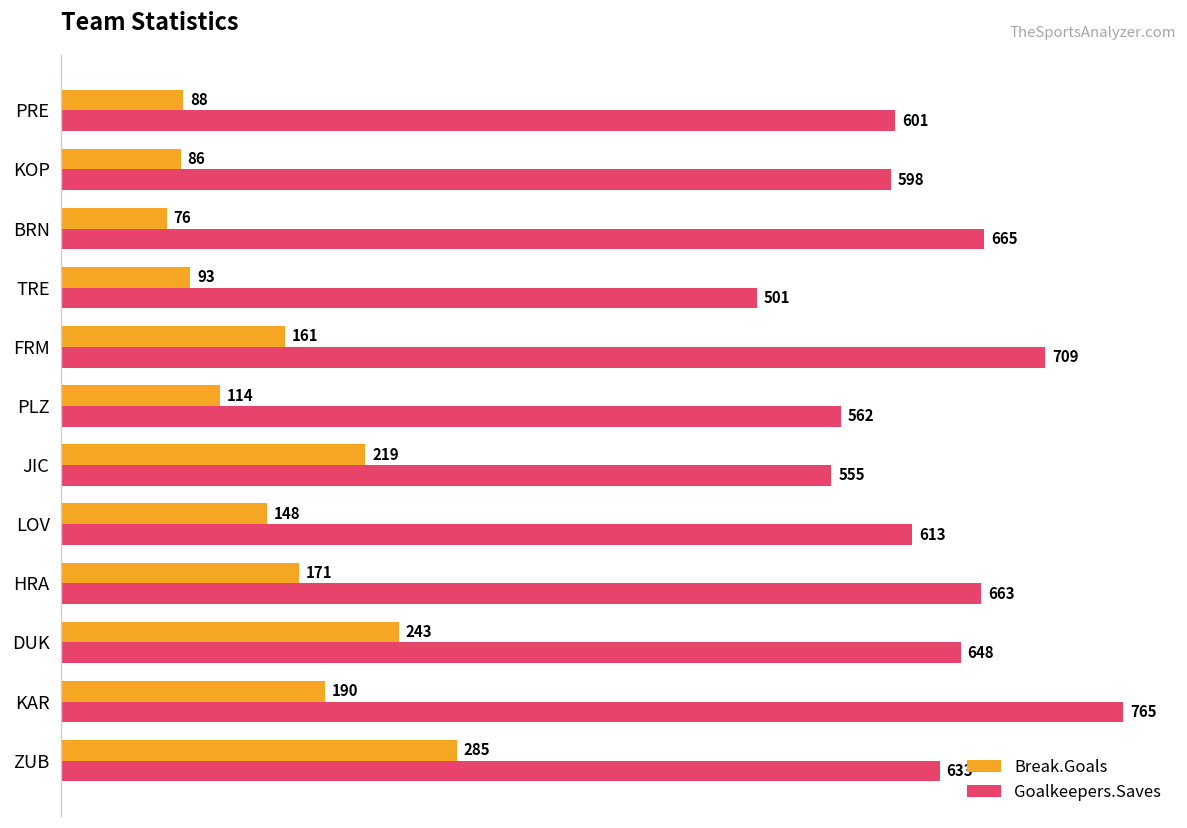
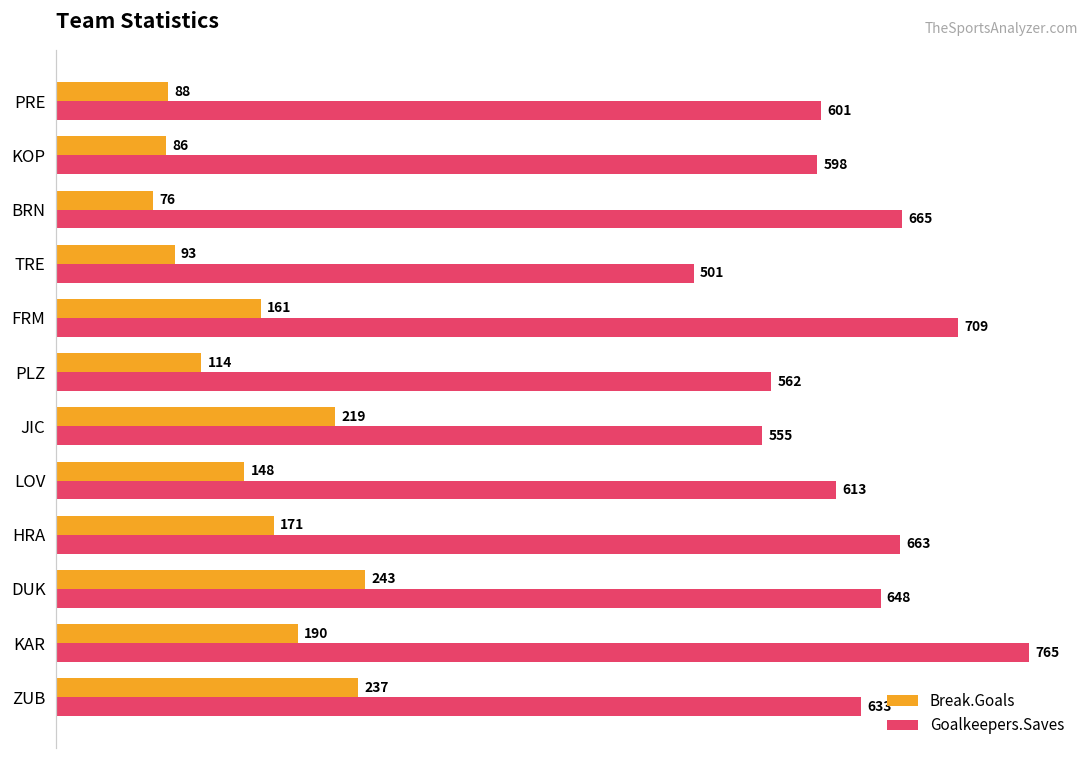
  {
    "Break.Goals": {
      "PRE": 88,
      "KOP": 86,
      "BRN": 76,
      "TRE": 93,
      "FRM": 161,
      "PLZ": 114,
      "JIC": 219,
      "LOV": 148,
      "HRA": 171,
      "DUK": 243,
      "KAR": 190,
-     "ZUB": 285
+     "ZUB": 237
    },
    "Goalkeepers.Saves": {
      "PRE": 601,
      "KOP": 598,
      "BRN": 665,
      "TRE": 501,
      "FRM": 709,
      "PLZ": 562,
      "JIC": 555,
      "LOV": 613,
      "HRA": 663,
      "DUK": 648,
      "KAR": 765,
      "ZUB": 633
    }
  }
